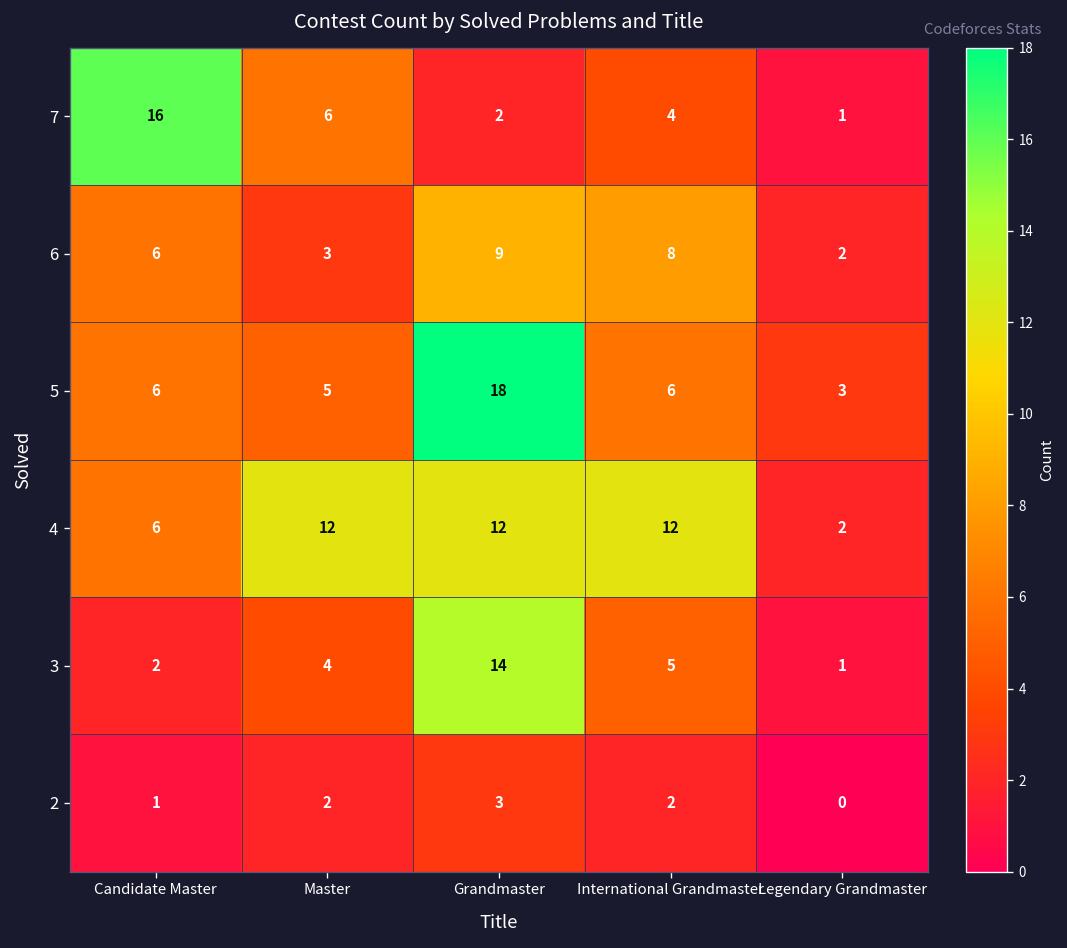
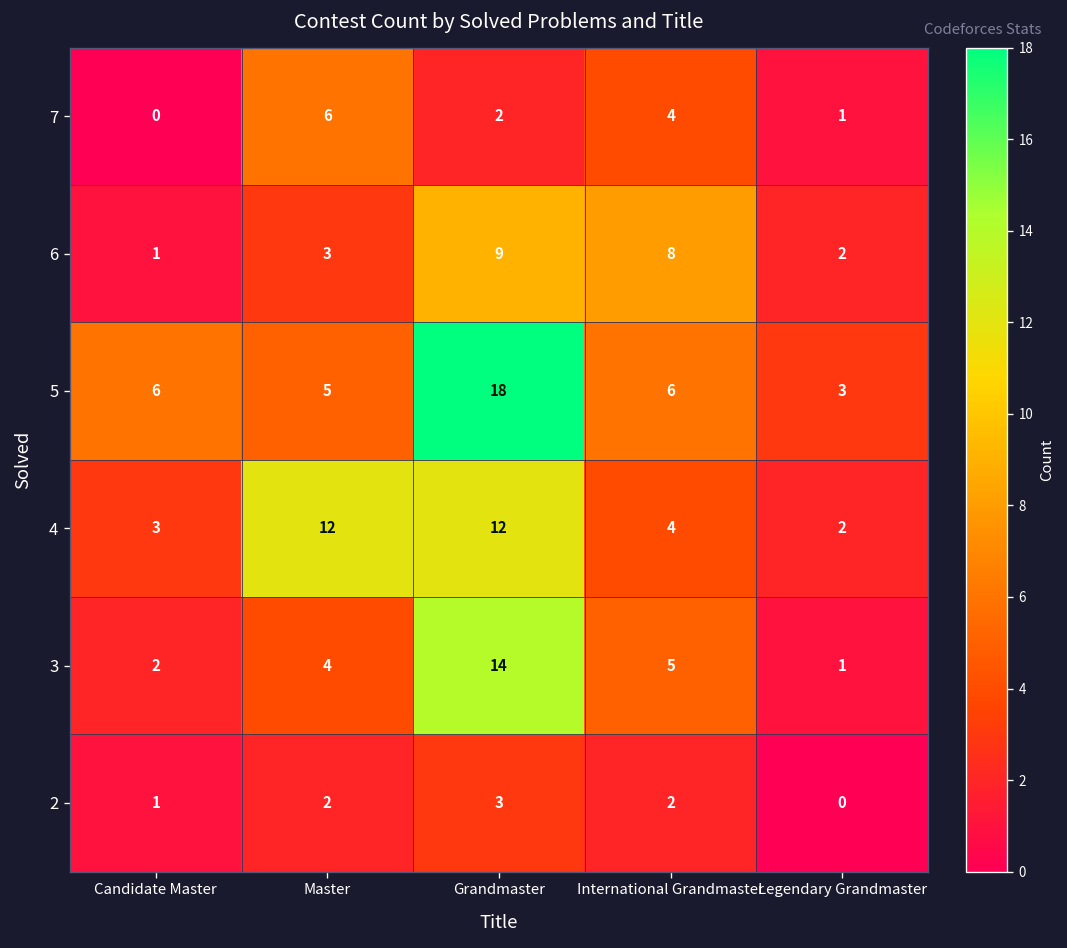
  {
    "7": {
-     "Candidate Master": 16,
+     "Candidate Master": 0,
      "Master": 6,
      "Grandmaster": 2,
      "International Grandmaster": 4,
      "Legendary Grandmaster": 1
    },
    "6": {
-     "Candidate Master": 6,
+     "Candidate Master": 1,
      "Master": 3,
      "Grandmaster": 9,
      "International Grandmaster": 8,
      "Legendary Grandmaster": 2
    },
    "5": {
      "Candidate Master": 6,
      "Master": 5,
      "Grandmaster": 18,
      "International Grandmaster": 6,
      "Legendary Grandmaster": 3
    },
    "4": {
-     "Candidate Master": 6,
+     "Candidate Master": 3,
      "Master": 12,
      "Grandmaster": 12,
-     "International Grandmaster": 12,
+     "International Grandmaster": 4,
      "Legendary Grandmaster": 2
    },
    "3": {
      "Candidate Master": 2,
      "Master": 4,
      "Grandmaster": 14,
      "International Grandmaster": 5,
      "Legendary Grandmaster": 1
    },
    "2": {
      "Candidate Master": 1,
      "Master": 2,
      "Grandmaster": 3,
      "International Grandmaster": 2,
      "Legendary Grandmaster": 0
    }
  }
